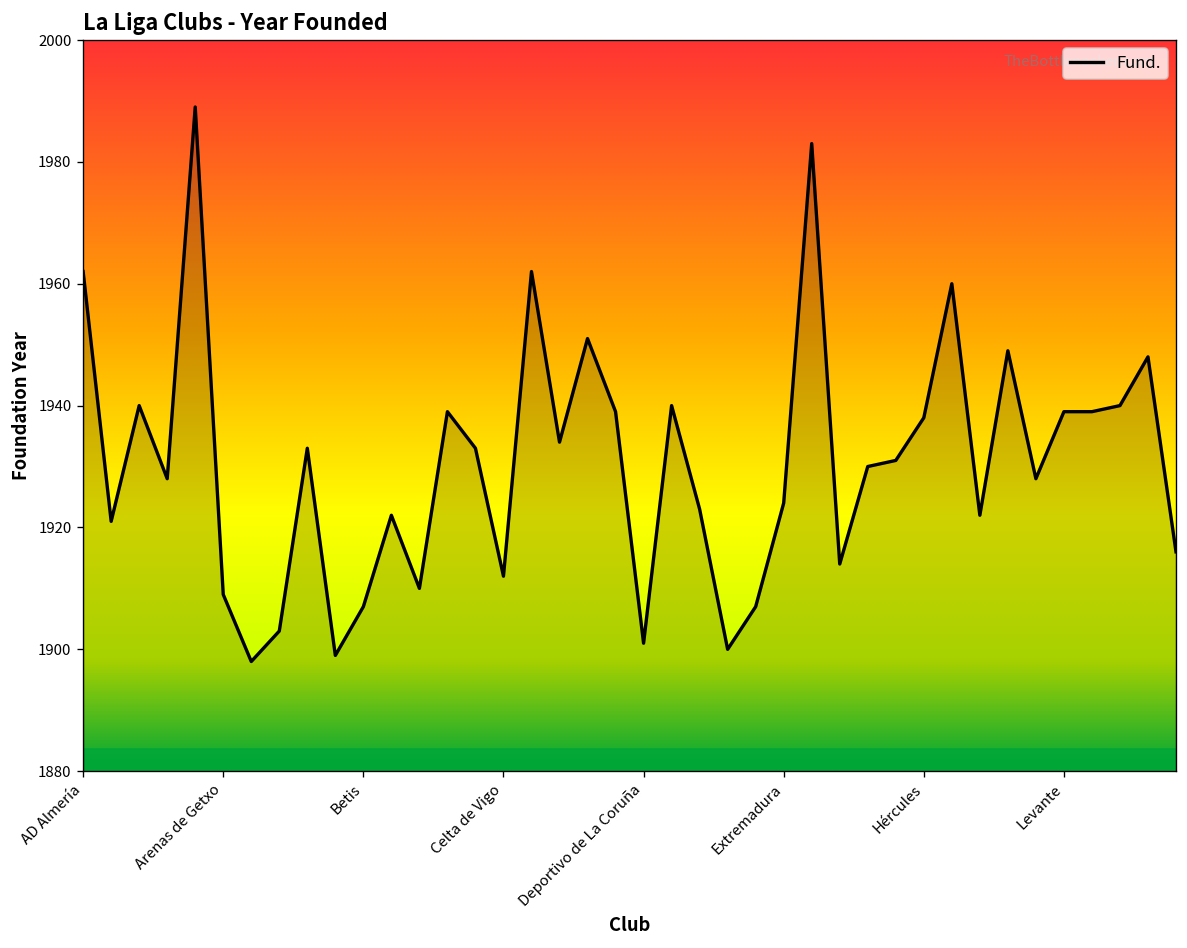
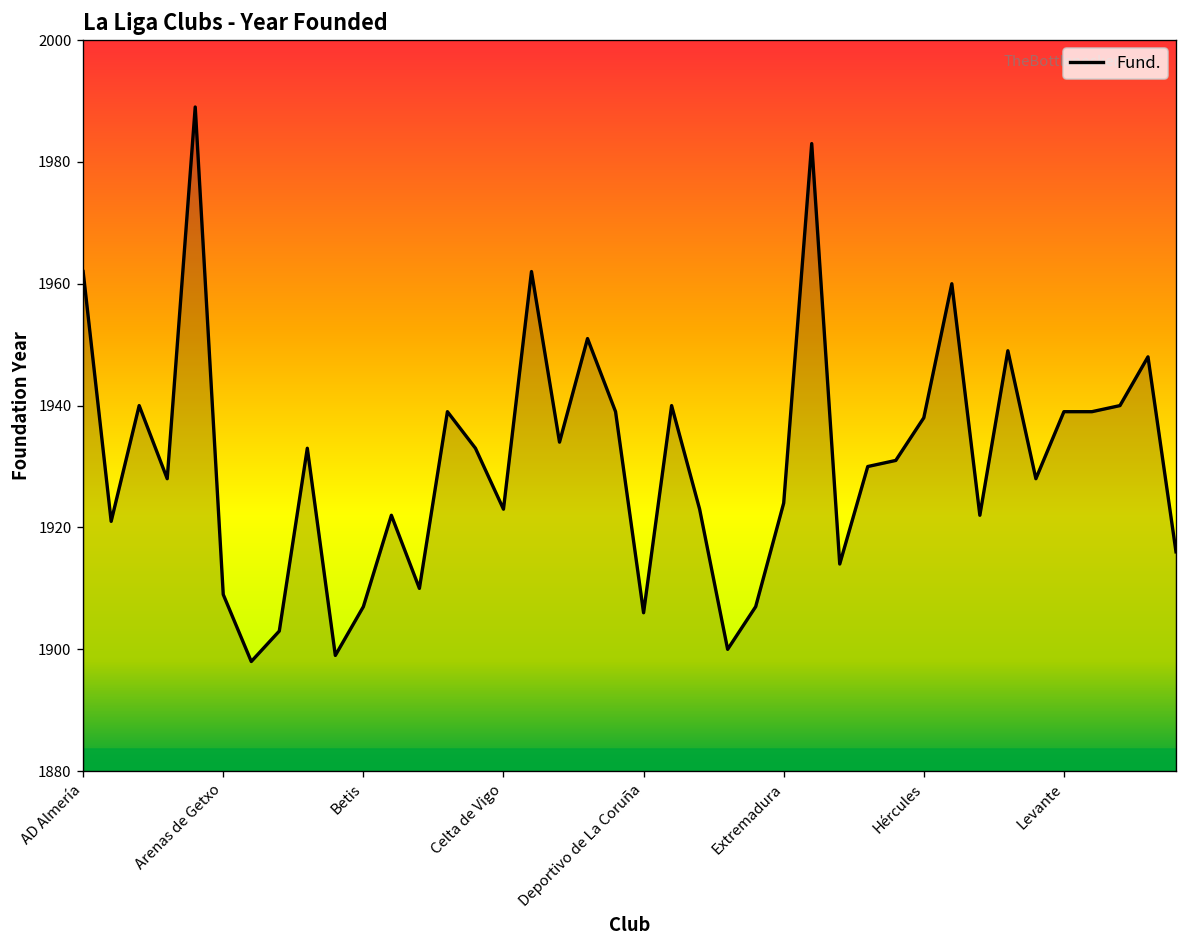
  {
    "AD Almería": 1962,
    "Arenas de Getxo": 1909,
    "Betis": 1907,
-   "Celta de Vigo": 1912,
-   "Deportivo de La Coruña": 1901,
+   "Celta de Vigo": 1923,
+   "Deportivo de La Coruña": 1906,
    "Extremadura": 1924,
    "Hércules": 1938,
    "Levante": 1939
  }
